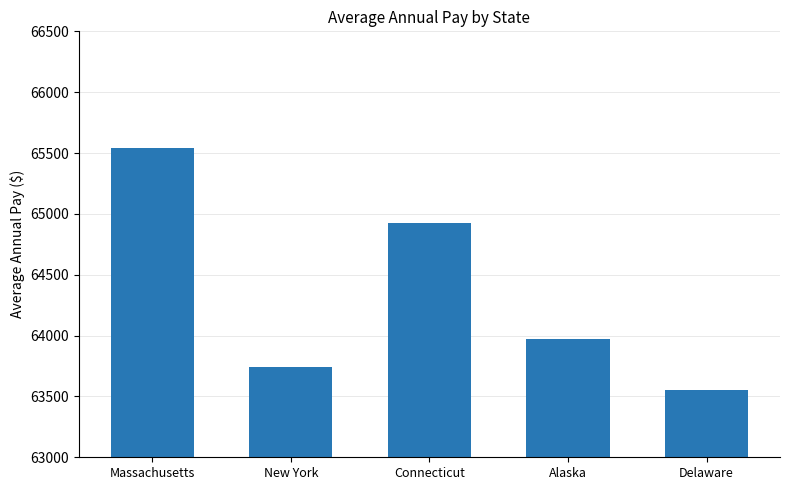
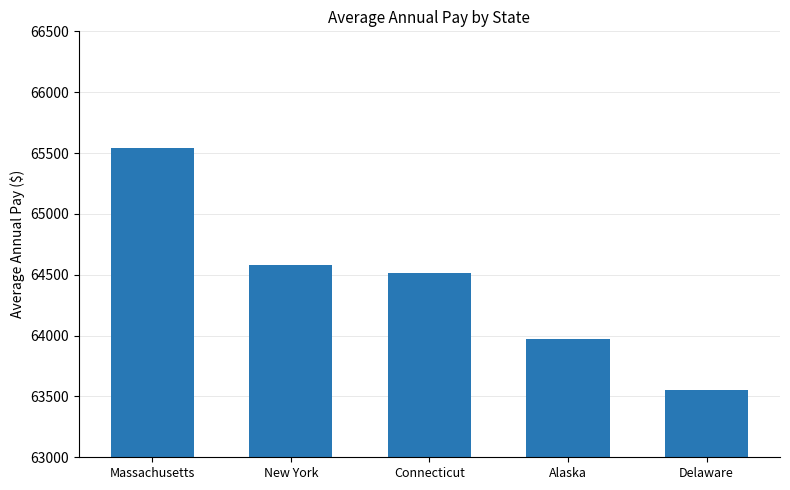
  {
    "Massachusetts": 65550,
-   "New York": 63740,
-   "Connecticut": 64930,
+   "New York": 64580,
+   "Connecticut": 64510,
    "Alaska": 63970,
    "Delaware": 63550
  }
